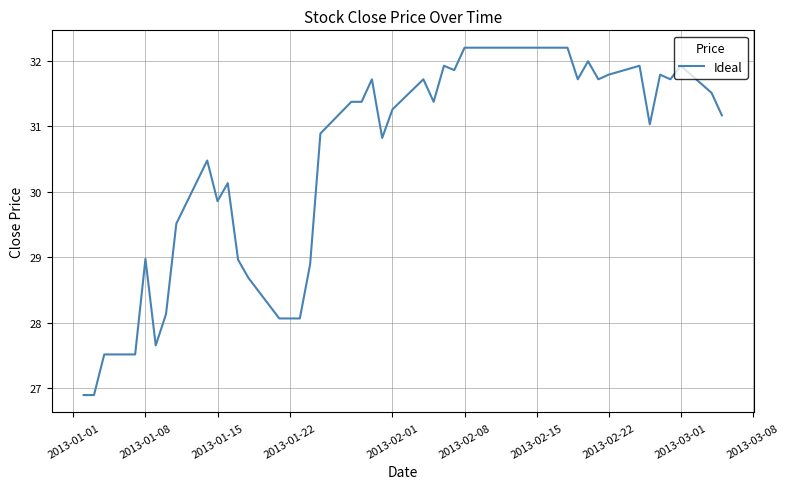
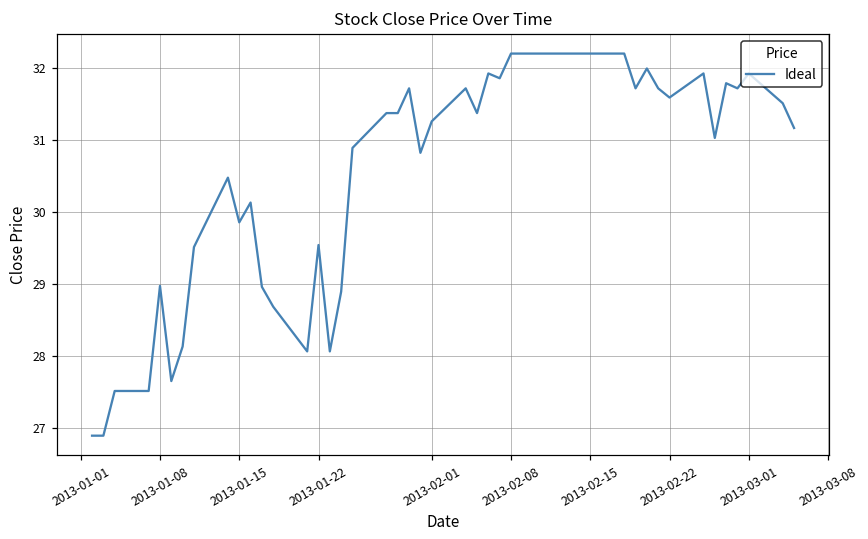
  {
    "2013-01-08": 29.0,
    "2013-01-15": 29.9,
-   "2013-01-22": 28.1,
+   "2013-01-22": 29.5,
    "2013-02-01": 31.3,
    "2013-02-08": 32.2,
-   "2013-02-22": 31.8
+   "2013-02-22": 31.6
  }
